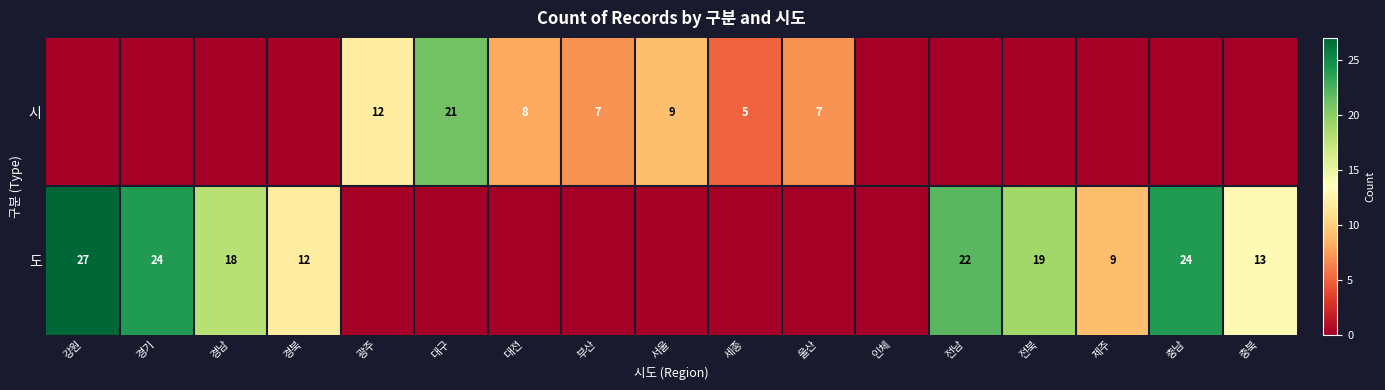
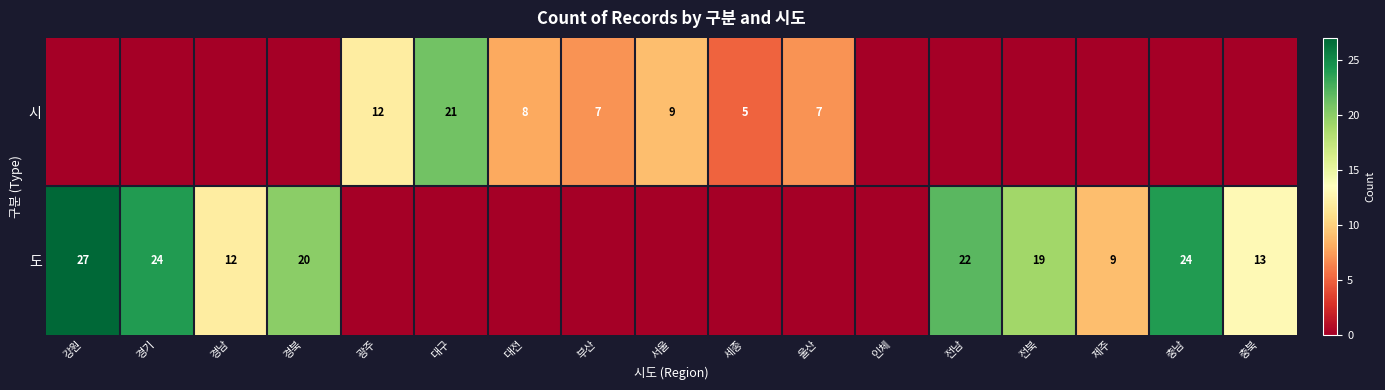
  {
    "시": {
      "광주": 12,
      "대구": 21,
      "대전": 8,
      "부산": 7,
      "서울": 9,
      "세종": 5,
      "울산": 7
    },
    "도": {
      "강원": 27,
      "경기": 24,
-     "경남": 18,
-     "경북": 12,
+     "경남": 12,
+     "경북": 20,
      "전남": 22,
      "전북": 19,
      "제주": 9,
      "충남": 24,
      "충북": 13
    }
  }
